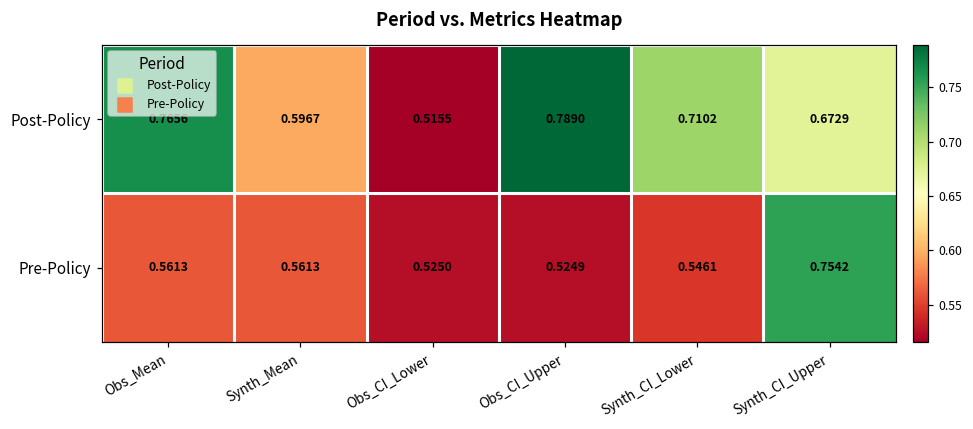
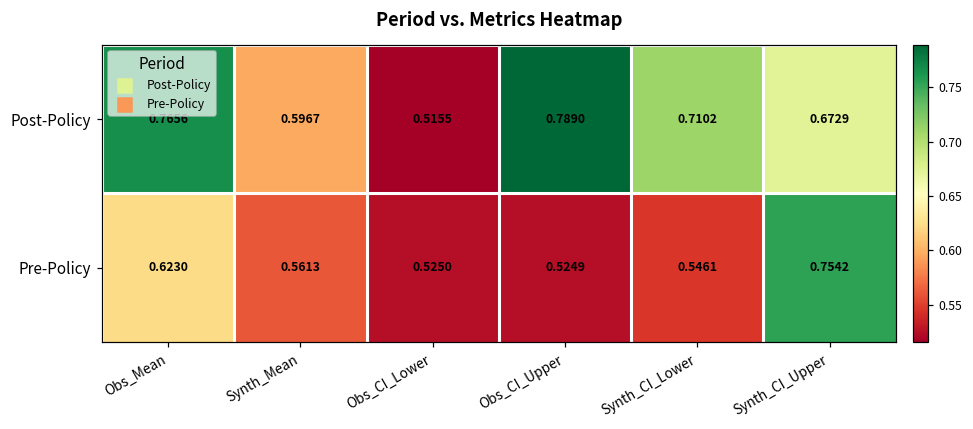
  {
    "Post-Policy": {
      "Obs_Mean": 0.7656,
      "Synth_Mean": 0.5967,
      "Obs_CI_Lower": 0.5155,
      "Obs_CI_Upper": 0.7890,
      "Synth_CI_Lower": 0.7102,
      "Synth_CI_Upper": 0.6729
    },
    "Pre-Policy": {
-     "Obs_Mean": 0.5613,
+     "Obs_Mean": 0.6230,
      "Synth_Mean": 0.5613,
      "Obs_CI_Lower": 0.5250,
      "Obs_CI_Upper": 0.5249,
      "Synth_CI_Lower": 0.5461,
      "Synth_CI_Upper": 0.7542
    }
  }
